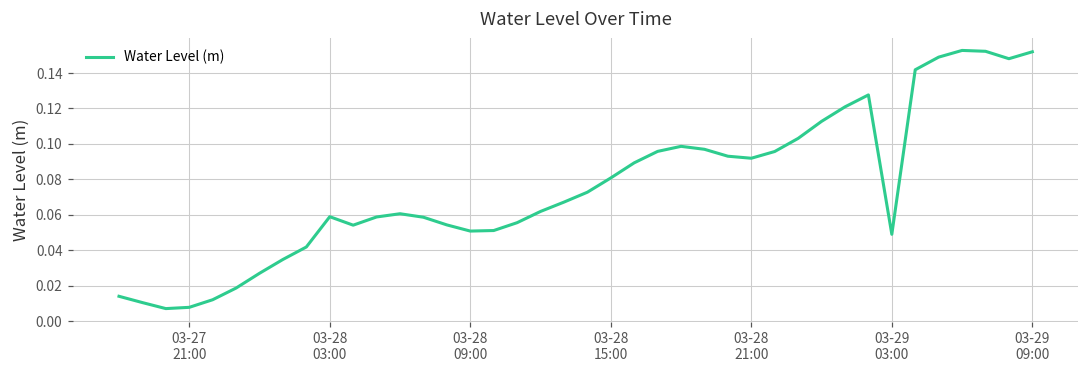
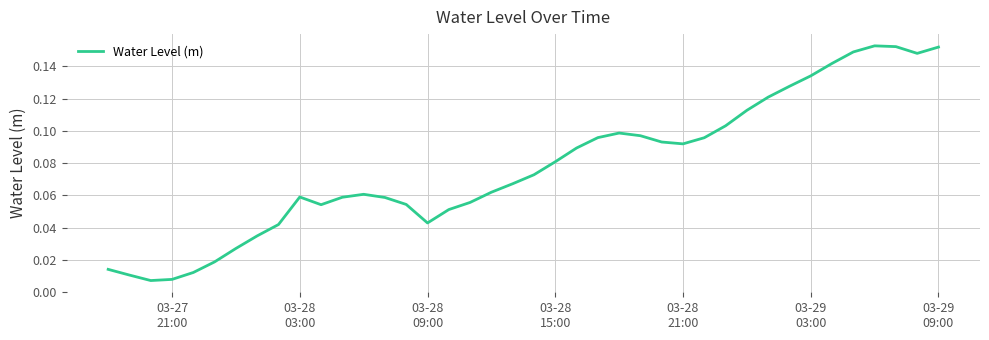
  {
    "03-27 21:00": 0.008,
    "03-28 03:00": 0.059,
-   "03-28 09:00": 0.051,
+   "03-28 09:00": 0.043,
    "03-28 15:00": 0.081,
    "03-28 21:00": 0.092,
-   "03-29 03:00": 0.049,
+   "03-29 03:00": 0.134,
    "03-29 09:00": 0.152
  }
